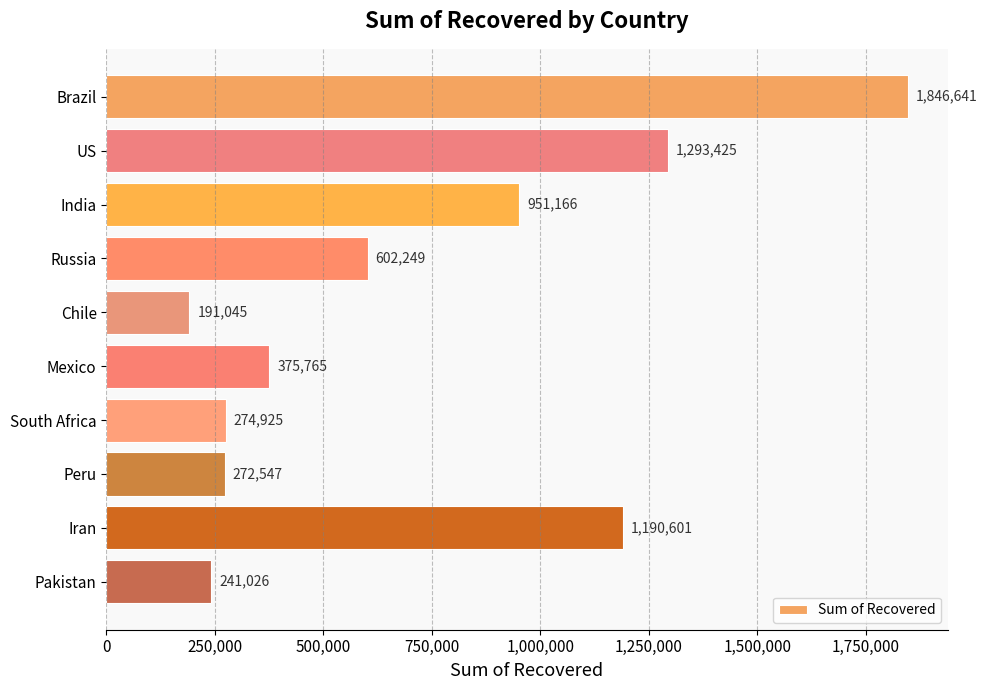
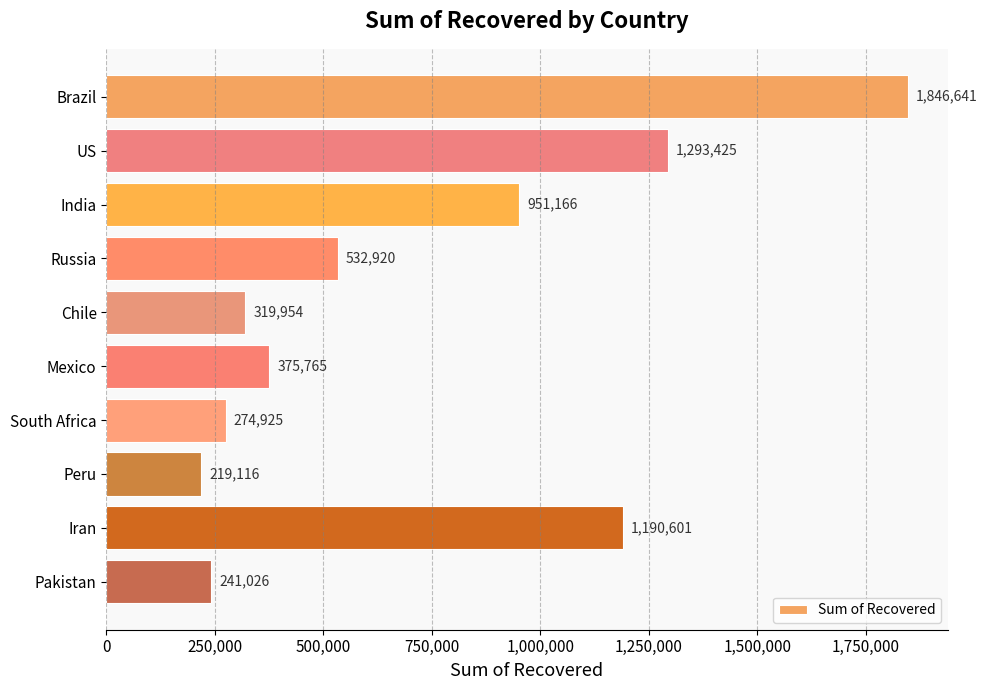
  {
    "Brazil": "1,846,641",
    "US": "1,293,425",
    "India": "951,166",
-   "Russia": "602,249",
-   "Chile": "191,045",
+   "Russia": "532,920",
+   "Chile": "319,954",
    "Mexico": "375,765",
    "South Africa": "274,925",
-   "Peru": "272,547",
+   "Peru": "219,116",
    "Iran": "1,190,601",
    "Pakistan": "241,026"
  }
